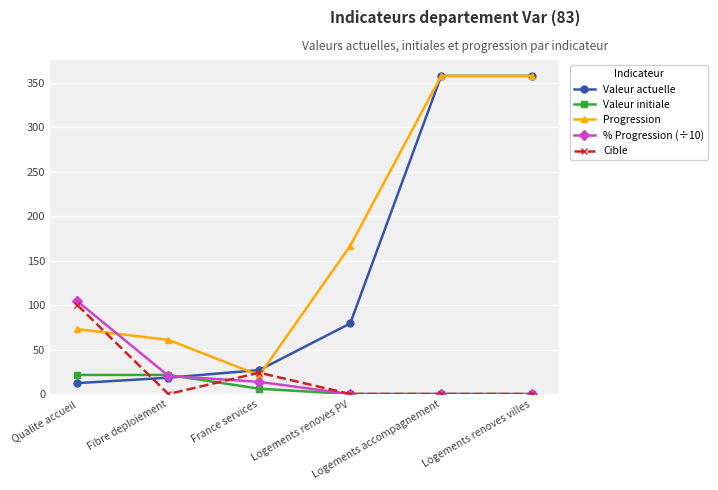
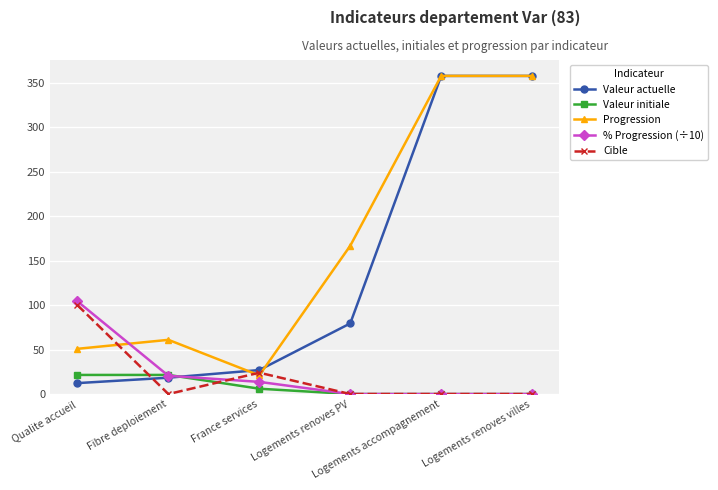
  {
    "Valeur actuelle": {
      "Qualite accueil": 10,
      "France services": 30,
      "Logements renoves PV": 80
    },
    "Valeur initiale": {
      "Qualite accueil": 20,
      "France services": 10
    },
    "Progression": {
-     "Qualite accueil": 70,
+     "Qualite accueil": 50,
      "Fibre deploiement": 60,
      "France services": 20,
      "Logements renoves PV": 170
    },
    "% Progression (÷10)": {
      "Qualite accueil": 100,
      "France services": 10
    },
    "Cible": {
      "Qualite accueil": 100,
      "Fibre deploiement": 0,
      "France services": 20
    }
  }
